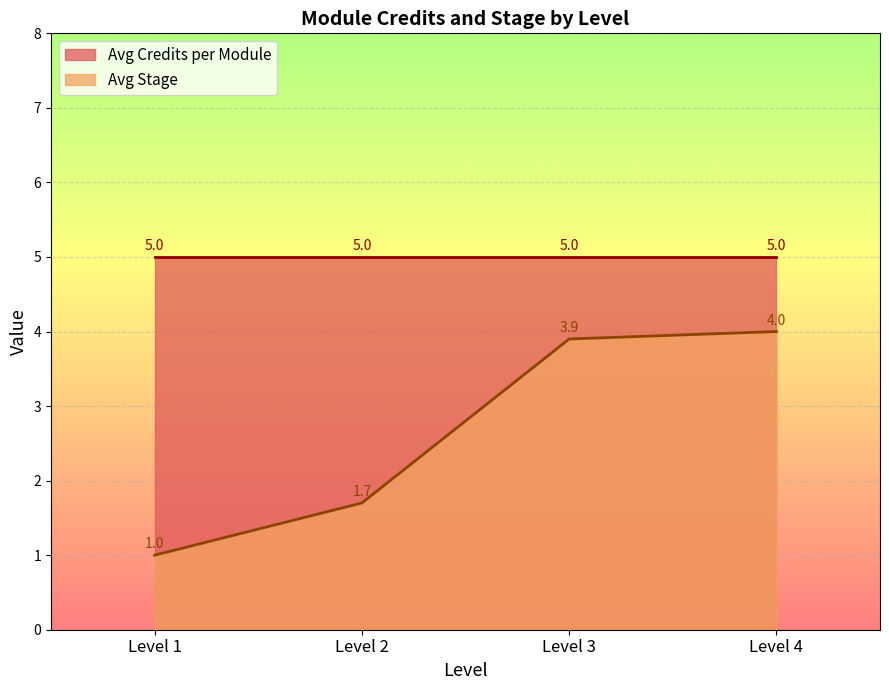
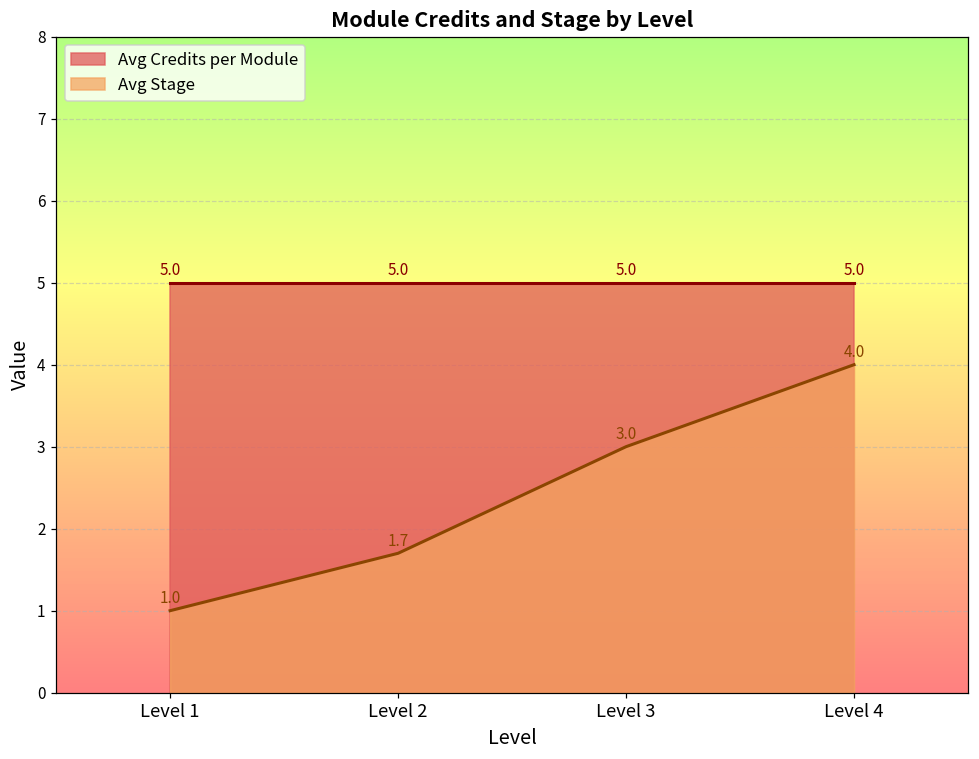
  {
    "Avg Credits per Module": {
      "Level 1": 5.0,
      "Level 2": 5.0,
      "Level 3": 5.0,
      "Level 4": 5.0
    },
    "Avg Stage": {
      "Level 1": 1.0,
      "Level 2": 1.7,
-     "Level 3": 3.9,
+     "Level 3": 3.0,
      "Level 4": 4.0
    }
  }
